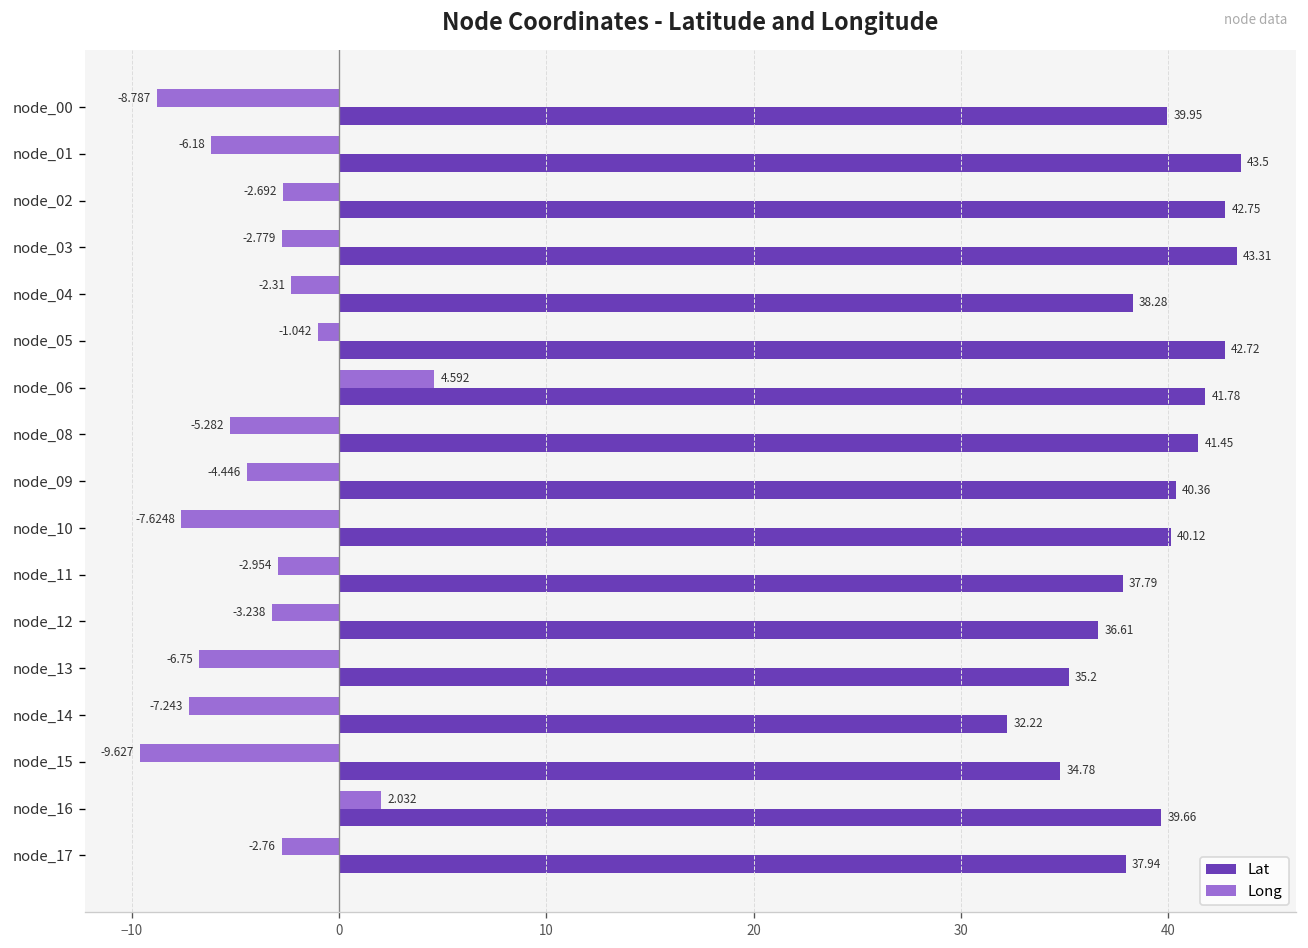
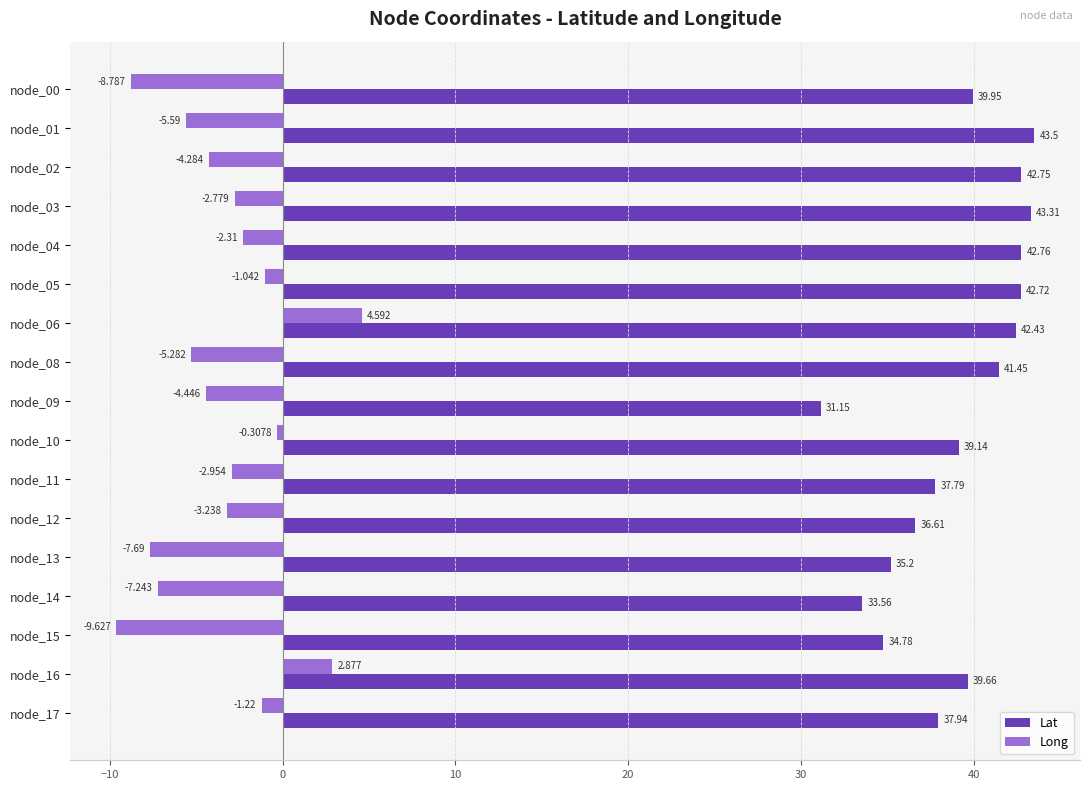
  {
    "Lat": {
      "node_00": 39.95,
      "node_01": 43.5,
      "node_02": 42.75,
      "node_03": 43.31,
-     "node_04": 38.28,
+     "node_04": 42.76,
      "node_05": 42.72,
-     "node_06": 41.78,
+     "node_06": 42.43,
      "node_08": 41.45,
-     "node_09": 40.36,
-     "node_10": 40.12,
+     "node_09": 31.15,
+     "node_10": 39.14,
      "node_11": 37.79,
      "node_12": 36.61,
      "node_13": 35.2,
-     "node_14": 32.22,
+     "node_14": 33.56,
      "node_15": 34.78,
      "node_16": 39.66,
      "node_17": 37.94
    },
    "Long": {
      "node_00": -8.787,
-     "node_01": -6.18,
-     "node_02": -2.692,
+     "node_01": -5.59,
+     "node_02": -4.284,
      "node_03": -2.779,
      "node_04": -2.31,
      "node_05": -1.042,
      "node_06": 4.592,
      "node_08": -5.282,
      "node_09": -4.446,
-     "node_10": -7.6248,
+     "node_10": -0.3078,
      "node_11": -2.954,
      "node_12": -3.238,
-     "node_13": -6.75,
+     "node_13": -7.69,
      "node_14": -7.243,
      "node_15": -9.627,
-     "node_16": 2.032,
-     "node_17": -2.76
+     "node_16": 2.877,
+     "node_17": -1.22
    }
  }
